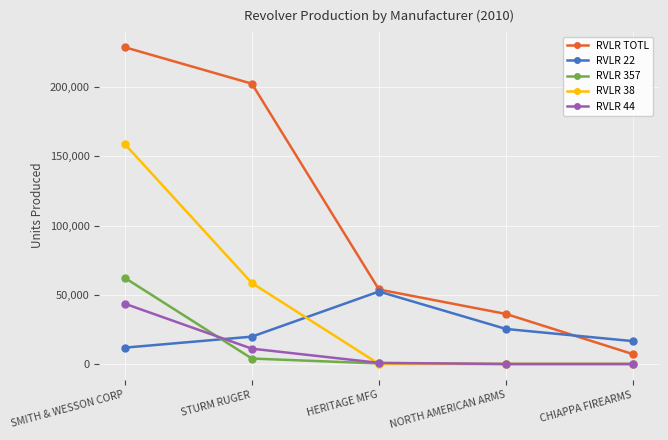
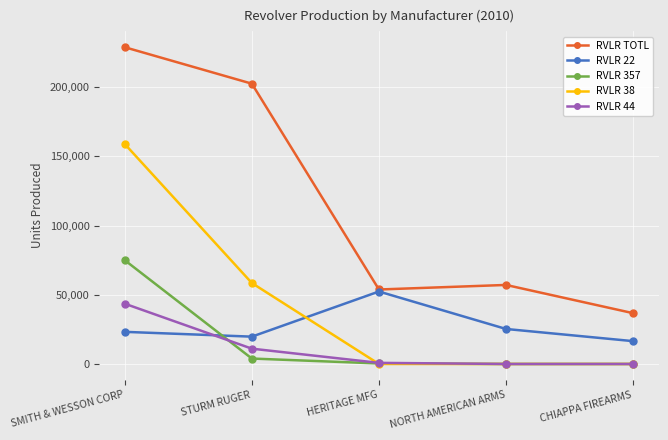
  {
    "RVLR TOTL": {
      "SMITH & WESSON CORP": "229,000",
      "STURM RUGER": "202,000",
-     "NORTH AMERICAN ARMS": "36,000",
-     "CHIAPPA FIREARMS": "7,000"
+     "NORTH AMERICAN ARMS": "57,000",
+     "CHIAPPA FIREARMS": "37,000"
    },
    "RVLR 22": {
-     "SMITH & WESSON CORP": "12,000",
+     "SMITH & WESSON CORP": "23,000",
      "STURM RUGER": "20,000",
      "NORTH AMERICAN ARMS": "25,000",
      "CHIAPPA FIREARMS": "16,000"
    },
    "RVLR 357": {
-     "SMITH & WESSON CORP": "62,000",
+     "SMITH & WESSON CORP": "75,000",
      "STURM RUGER": "4,000"
    },
    "RVLR 38": {
      "SMITH & WESSON CORP": "159,000",
      "STURM RUGER": "58,000"
    },
    "RVLR 44": {
      "SMITH & WESSON CORP": "44,000",
      "STURM RUGER": "11,000"
    }
  }
